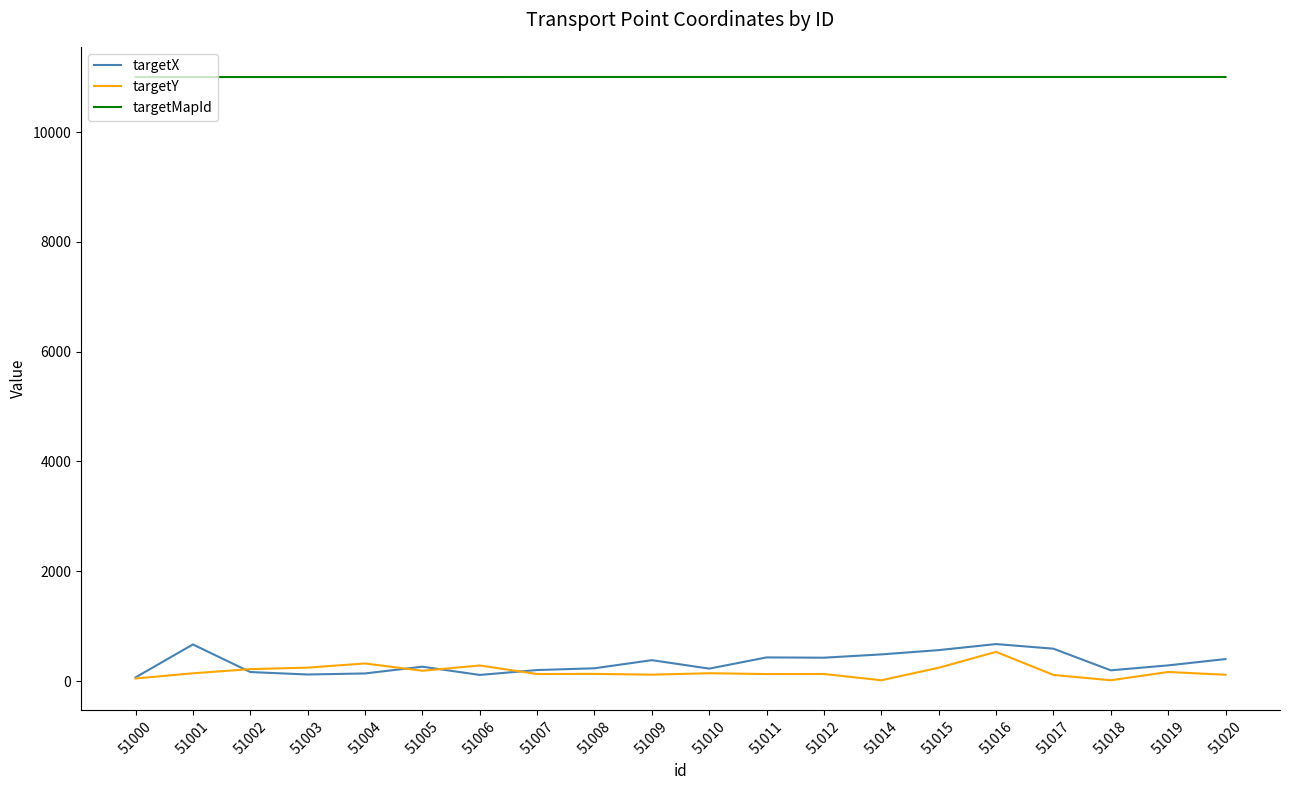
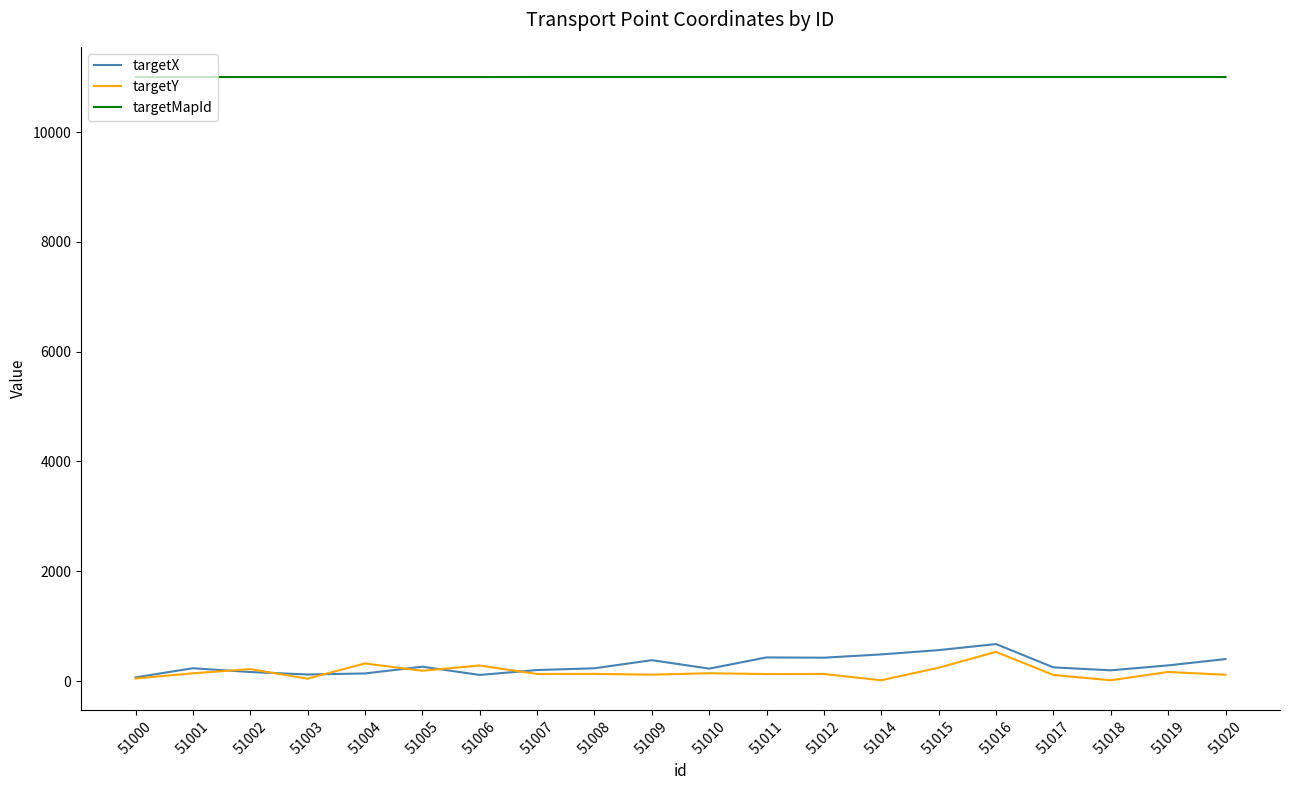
  {
    "targetX": {
-     "51001": 700,
+     "51001": 200,
      "51002": 200,
      "51003": 100,
      "51004": 100,
      "51005": 300,
      "51006": 100,
      "51007": 200,
      "51008": 200,
      "51009": 400,
      "51010": 200,
      "51011": 400,
      "51012": 400,
      "51014": 500,
      "51015": 600,
      "51016": 700,
-     "51017": 600,
+     "51017": 200,
      "51018": 200,
      "51019": 300,
      "51020": 400
    },
    "targetY": {
      "51001": 100,
      "51002": 200,
-     "51003": 200,
+     "51003": 0,
      "51004": 300,
      "51005": 200,
      "51006": 300,
      "51007": 100,
      "51008": 100,
      "51009": 100,
      "51010": 100,
      "51011": 100,
      "51012": 100,
      "51014": 0,
      "51015": 200,
      "51016": 500,
      "51017": 100,
      "51018": 0,
      "51019": 200,
      "51020": 100
    },
    "targetMapId": {
      "51002": 11000,
      "51003": 11000,
      "51004": 11000,
      "51005": 11000,
      "51006": 11000,
      "51007": 11000,
      "51008": 11000,
      "51009": 11000,
      "51010": 11000,
      "51011": 11000,
      "51012": 11000,
      "51014": 11000,
      "51015": 11000,
      "51016": 11000,
      "51017": 11000,
      "51018": 11000,
      "51019": 11000,
      "51020": 11000
    }
  }
